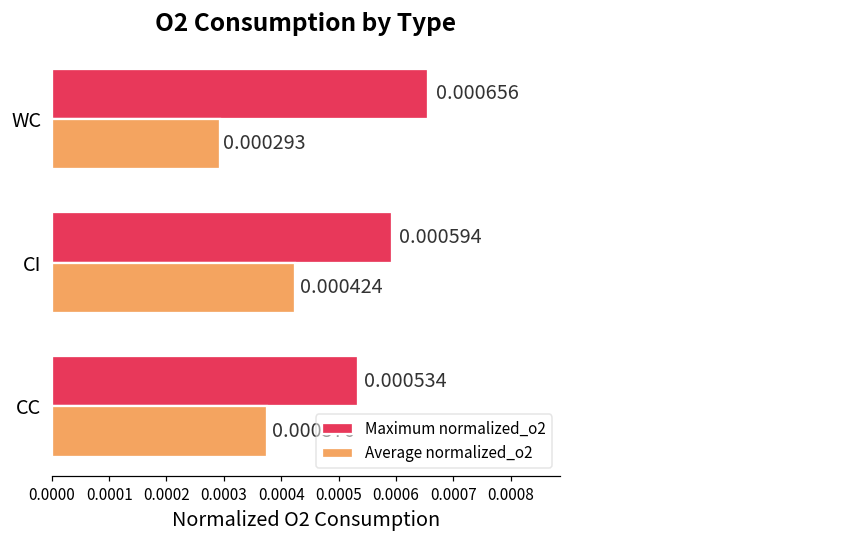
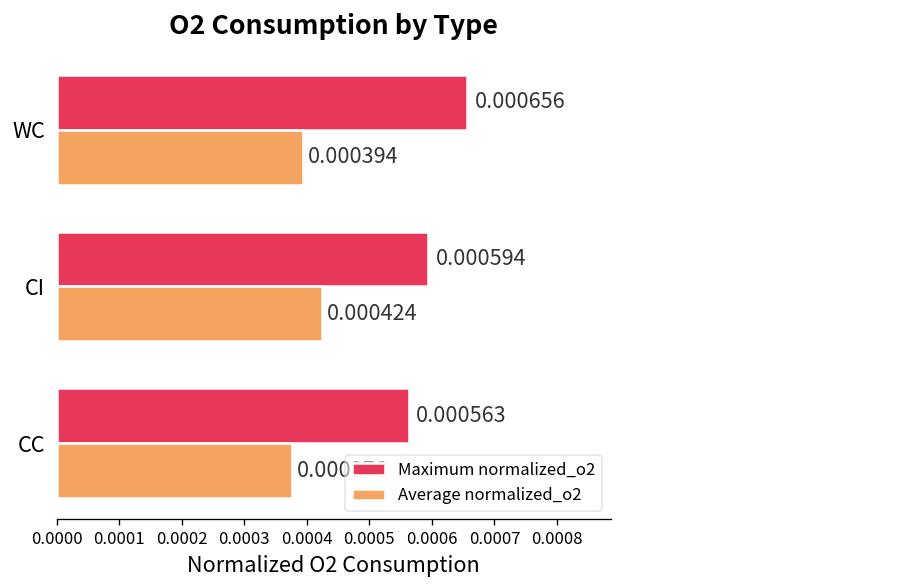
  {
    "Maximum normalized_o2": {
      "WC": 0.000656,
      "CI": 0.000594,
-     "CC": 0.000534
+     "CC": 0.000563
    },
    "Average normalized_o2": {
-     "WC": 0.000293,
+     "WC": 0.000394,
      "CI": 0.000424
    }
  }
